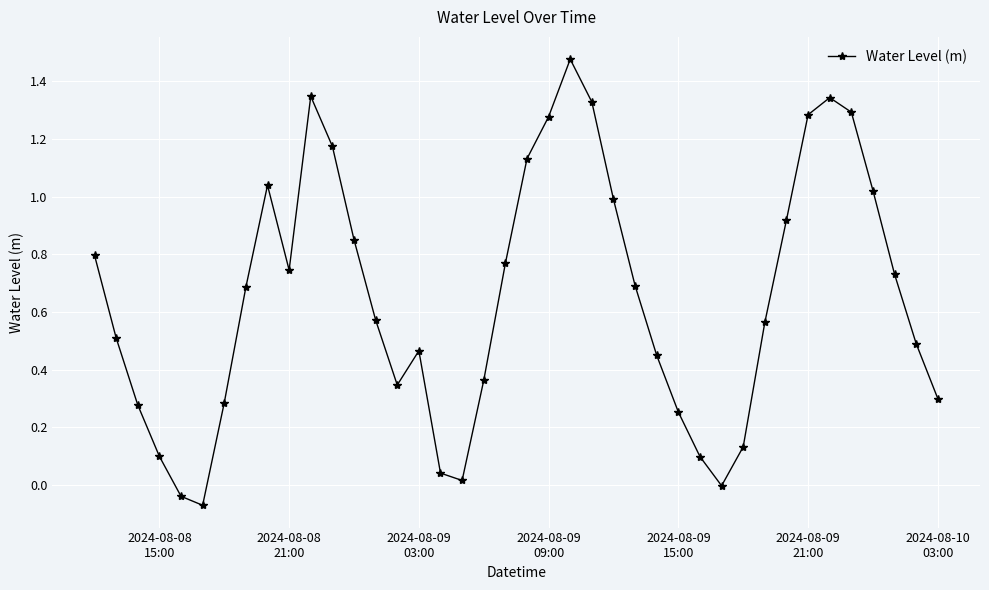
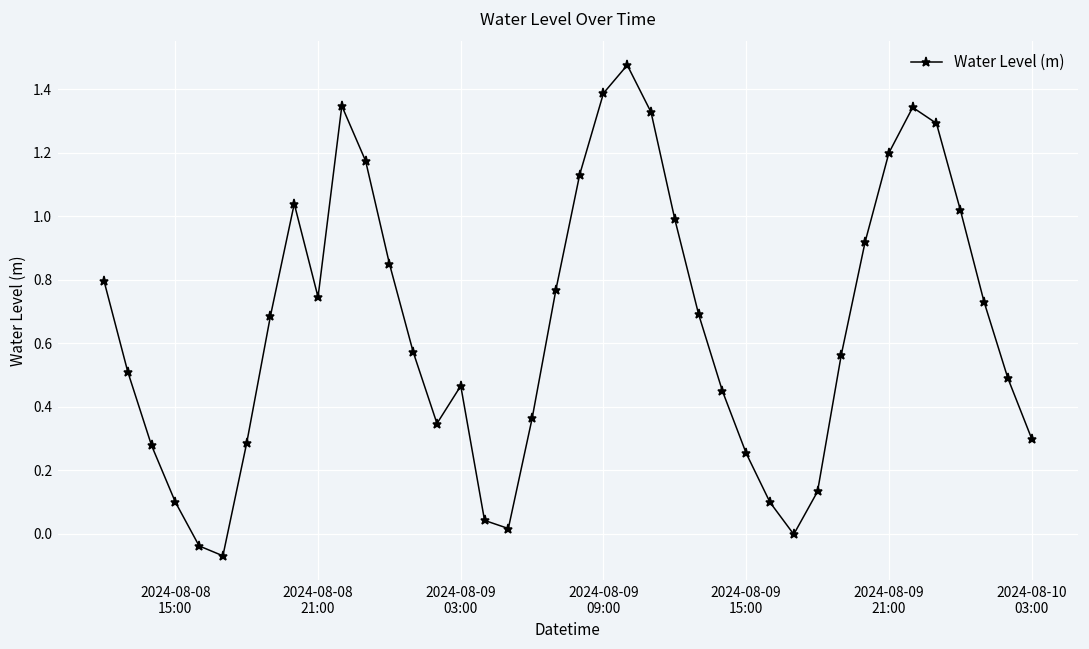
  {
    "2024-08-08 15:00": 0.10,
    "2024-08-08 21:00": 0.75,
    "2024-08-09 03:00": 0.47,
-   "2024-08-09 09:00": 1.28,
+   "2024-08-09 09:00": 1.39,
    "2024-08-09 15:00": 0.25,
-   "2024-08-09 21:00": 1.28,
+   "2024-08-09 21:00": 1.20,
    "2024-08-10 03:00": 0.30
  }
